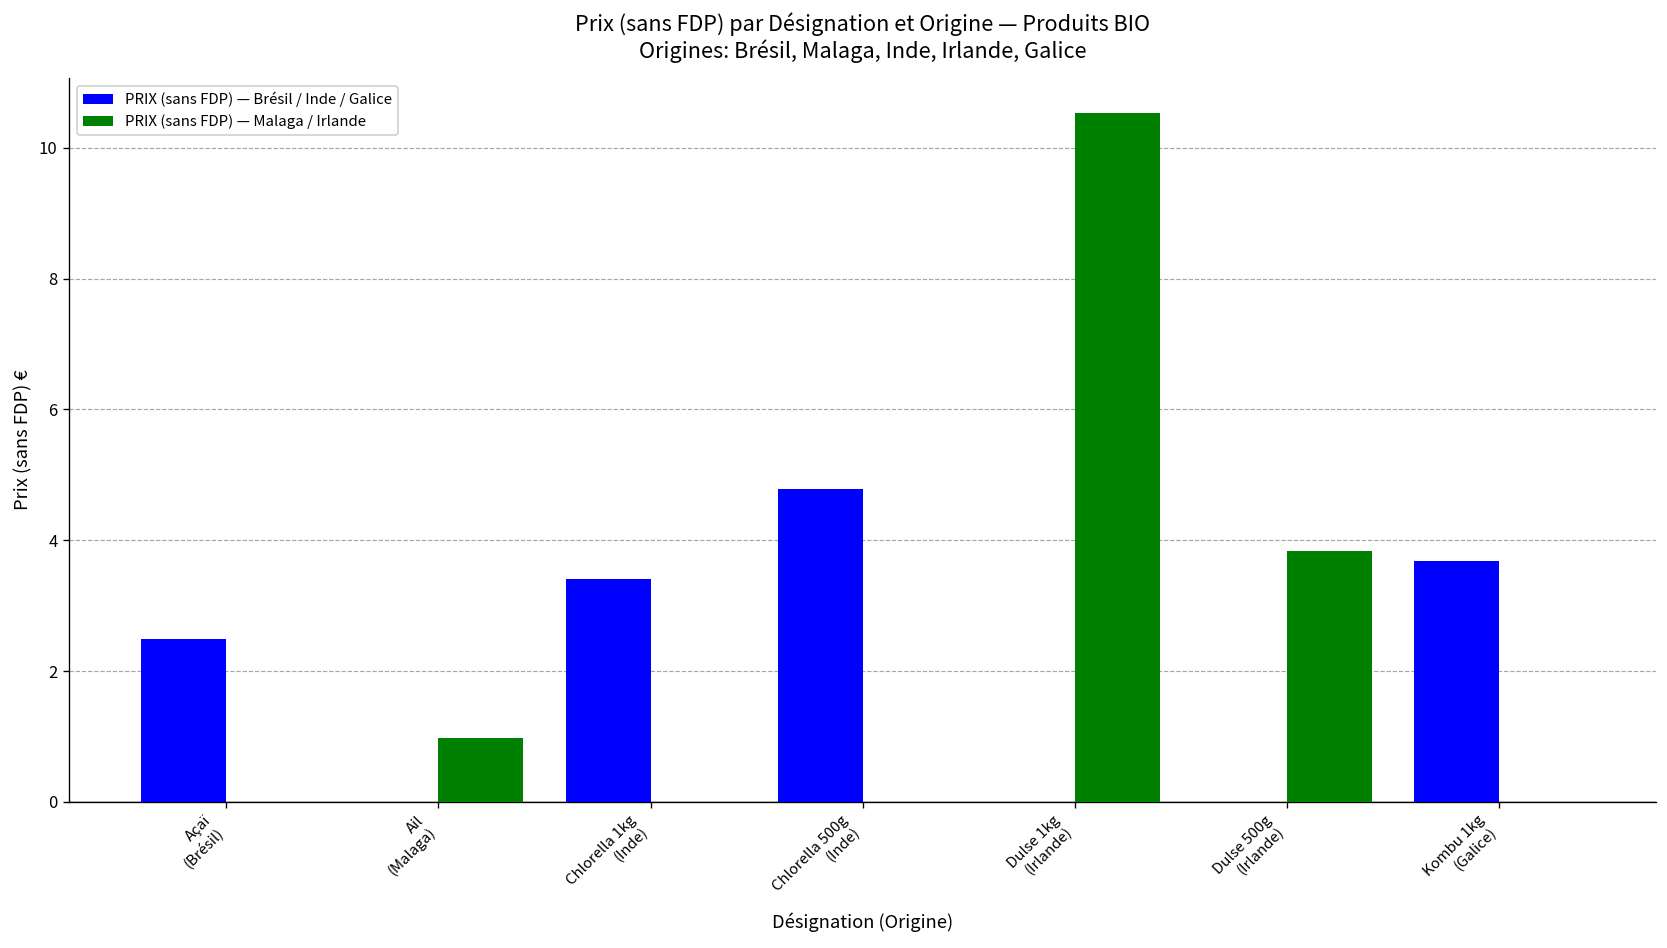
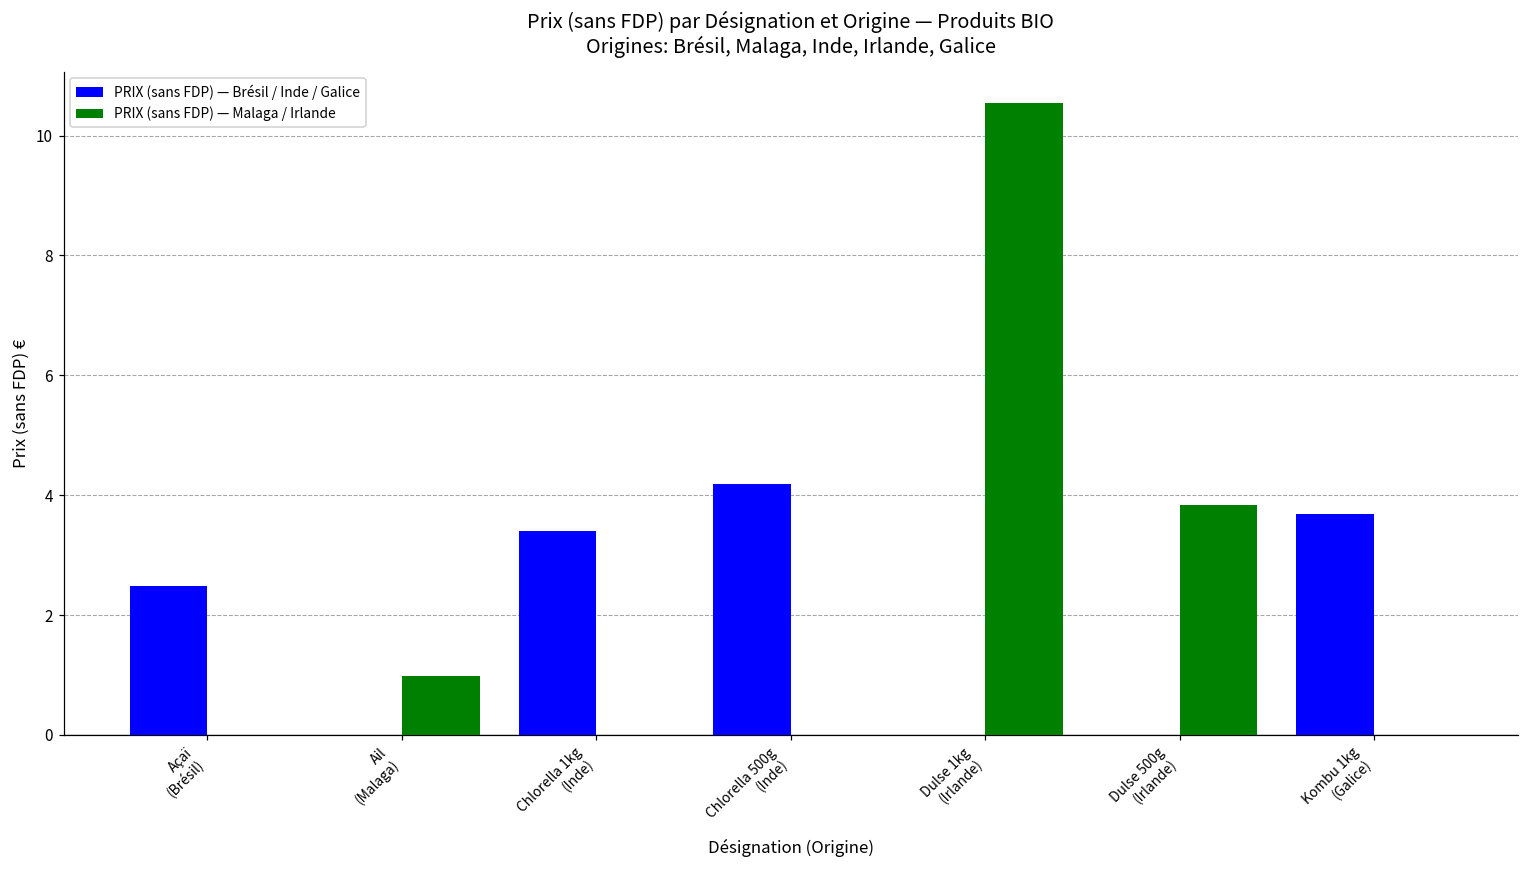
  {
    "PRIX (sans FDP) — Brésil / Inde / Galice": {
      "Açaï (Brésil)": 2.5,
      "Ail (Malaga)": 0.0,
      "Chlorella 1kg (Inde)": 3.4,
-     "Chlorella 500g (Inde)": 4.8,
+     "Chlorella 500g (Inde)": 4.2,
      "Dulse 1kg (Irlande)": 0.0,
      "Dulse 500g (Irlande)": 0.0,
      "Kombu 1kg (Galice)": 3.7
    },
    "PRIX (sans FDP) — Malaga / Irlande": {
      "Açaï (Brésil)": 0.0,
      "Ail (Malaga)": 1.0,
      "Chlorella 1kg (Inde)": 0.0,
      "Chlorella 500g (Inde)": 0.0,
      "Dulse 1kg (Irlande)": 10.5,
      "Dulse 500g (Irlande)": 3.8,
      "Kombu 1kg (Galice)": 0.0
    }
  }
